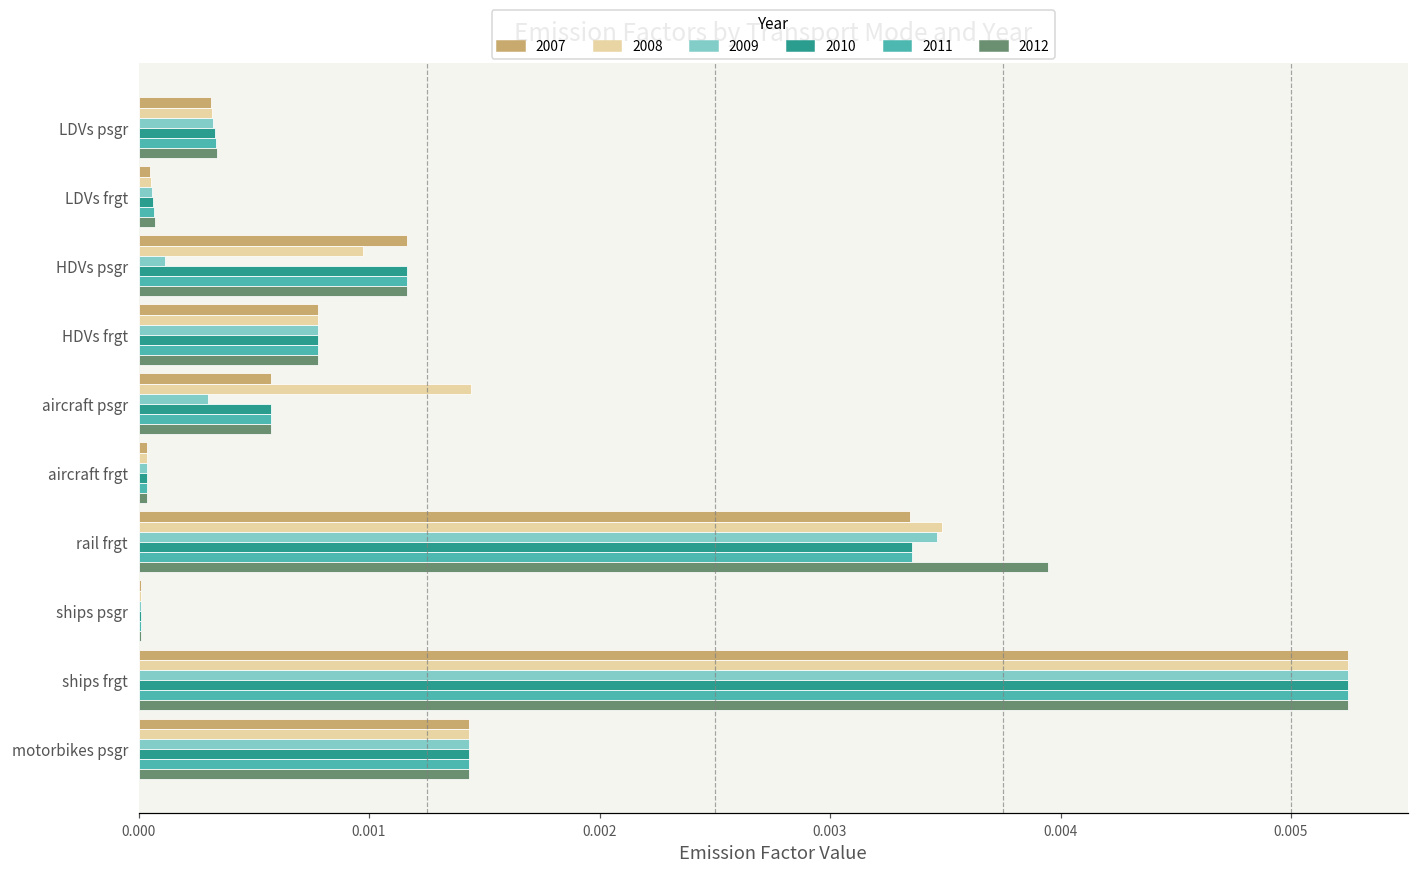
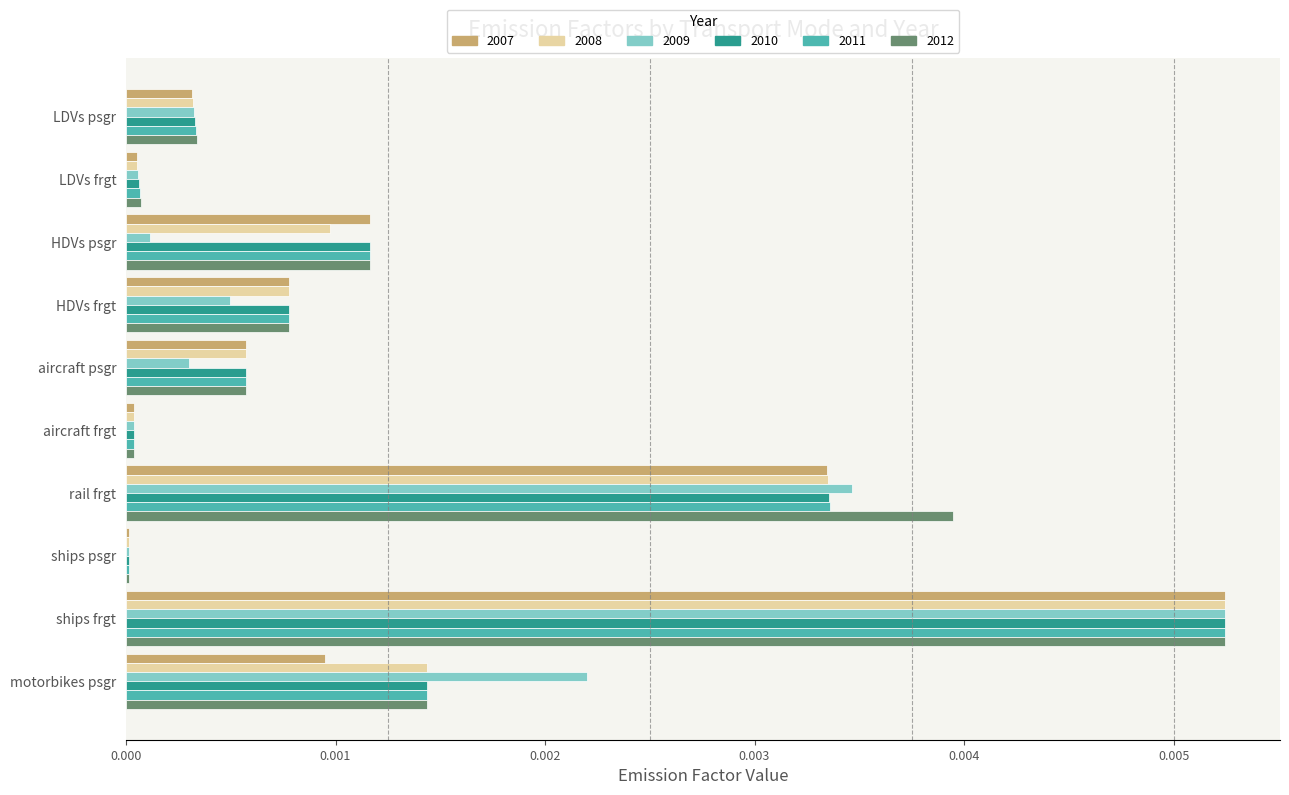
  {
    "2007": {
      "LDVs psgr": 0.00031,
      "LDVs frgt": 0.00005,
      "HDVs psgr": 0.00116,
      "HDVs frgt": 0.00078,
      "aircraft psgr": 0.00057,
      "aircraft frgt": 0.00004,
      "rail frgt": 0.00335,
      "ships psgr": 0.00001,
      "ships frgt": 0.00525,
-     "motorbikes psgr": 0.00143
+     "motorbikes psgr": 0.00095
    },
    "2008": {
      "LDVs psgr": 0.00032,
      "LDVs frgt": 0.00005,
      "HDVs psgr": 0.00097,
      "HDVs frgt": 0.00078,
-     "aircraft psgr": 0.00144,
+     "aircraft psgr": 0.00057,
      "aircraft frgt": 0.00004,
-     "rail frgt": 0.00349,
+     "rail frgt": 0.00335,
      "ships psgr": 0.00001,
      "ships frgt": 0.00525,
      "motorbikes psgr": 0.00143
    },
    "2009": {
      "LDVs psgr": 0.00032,
      "LDVs frgt": 0.00006,
      "HDVs psgr": 0.00011,
-     "HDVs frgt": 0.00078,
+     "HDVs frgt": 0.00050,
      "aircraft psgr": 0.00030,
      "aircraft frgt": 0.00004,
      "rail frgt": 0.00347,
      "ships psgr": 0.00001,
      "ships frgt": 0.00525,
-     "motorbikes psgr": 0.00143
+     "motorbikes psgr": 0.00220
    },
    "2012": {
      "LDVs psgr": 0.00034,
      "LDVs frgt": 0.00007,
      "HDVs psgr": 0.00116,
      "HDVs frgt": 0.00078,
      "aircraft psgr": 0.00057,
      "aircraft frgt": 0.00004,
      "rail frgt": 0.00395,
      "ships psgr": 0.00001,
      "ships frgt": 0.00525,
      "motorbikes psgr": 0.00143
    }
  }
